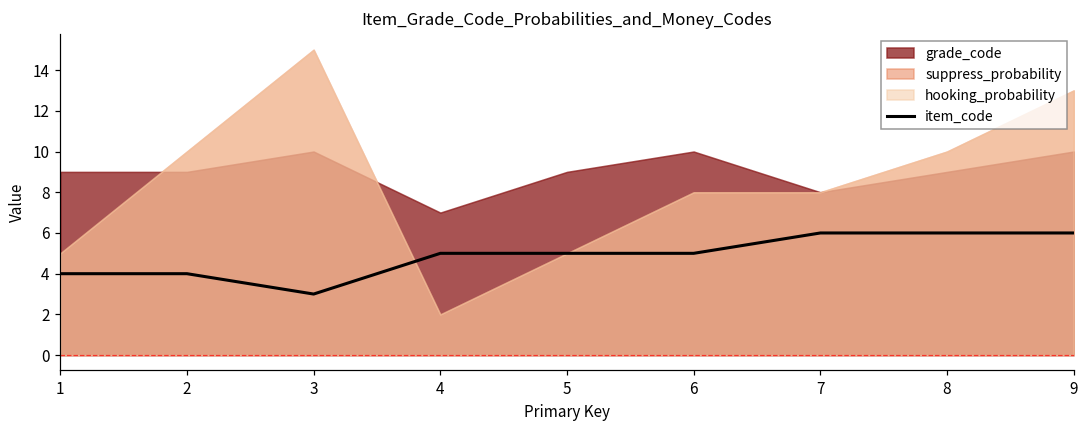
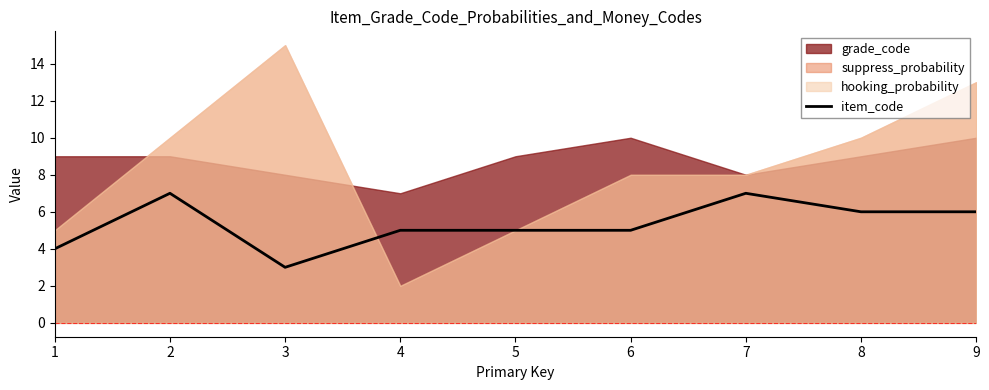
  {
    "item_code": {
      "1": 4,
-     "2": 4,
+     "2": 7,
      "3": 3,
      "4": 5,
      "6": 5,
-     "7": 6,
+     "7": 7,
      "8": 6,
      "9": 6
    },
    "grade_code": {
      "1": 9,
      "2": 9,
-     "3": 10,
+     "3": 8,
      "4": 7,
      "5": 9,
      "6": 10,
      "8": 9,
      "9": 10
    },
    "hooking_probability": {
      "1": 5,
      "2": 10,
      "3": 15,
      "4": 2,
      "6": 8,
      "8": 10,
      "9": 13
    }
  }
